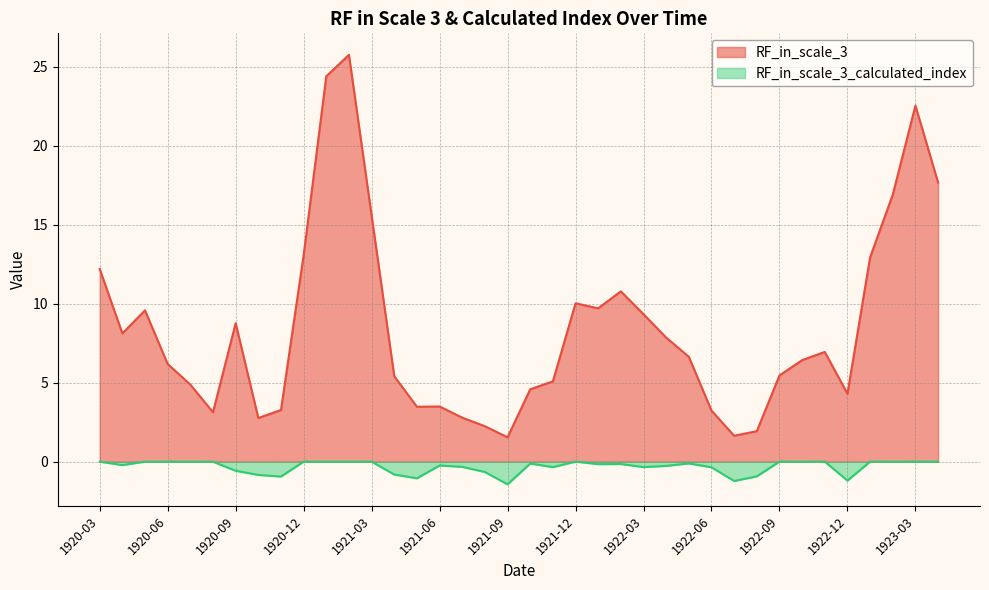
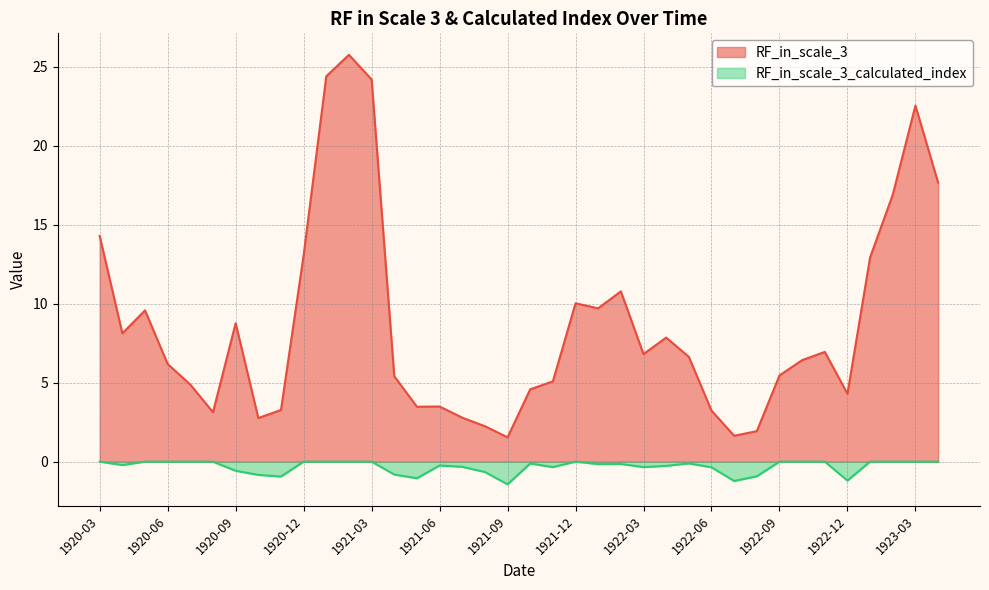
  {
    "RF_in_scale_3": {
-     "1920-03": 12.2,
+     "1920-03": 14.3,
      "1920-06": 6.2,
      "1920-09": 8.8,
      "1920-12": 13.1,
-     "1921-03": 15.6,
+     "1921-03": 24.2,
      "1921-06": 3.5,
      "1921-09": 1.5,
      "1921-12": 10.0,
-     "1922-03": 9.3,
+     "1922-03": 6.8,
      "1922-06": 3.2,
      "1922-09": 5.5,
      "1922-12": 4.3,
      "1923-03": 22.5
    }
  }
